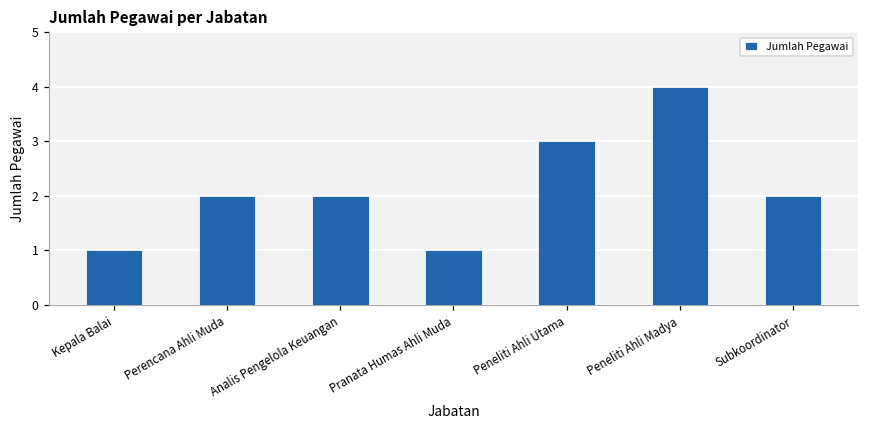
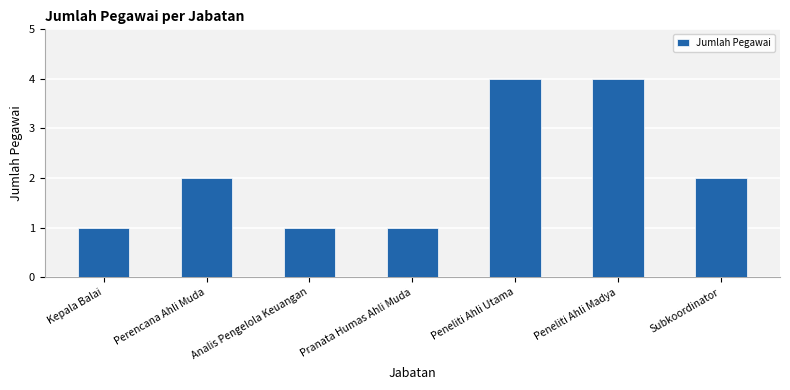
  {
    "Kepala Balai": 1,
    "Perencana Ahli Muda": 2,
-   "Analis Pengelola Keuangan": 2,
+   "Analis Pengelola Keuangan": 1,
    "Pranata Humas Ahli Muda": 1,
-   "Peneliti Ahli Utama": 3,
+   "Peneliti Ahli Utama": 4,
    "Peneliti Ahli Madya": 4,
    "Subkoordinator": 2
  }
